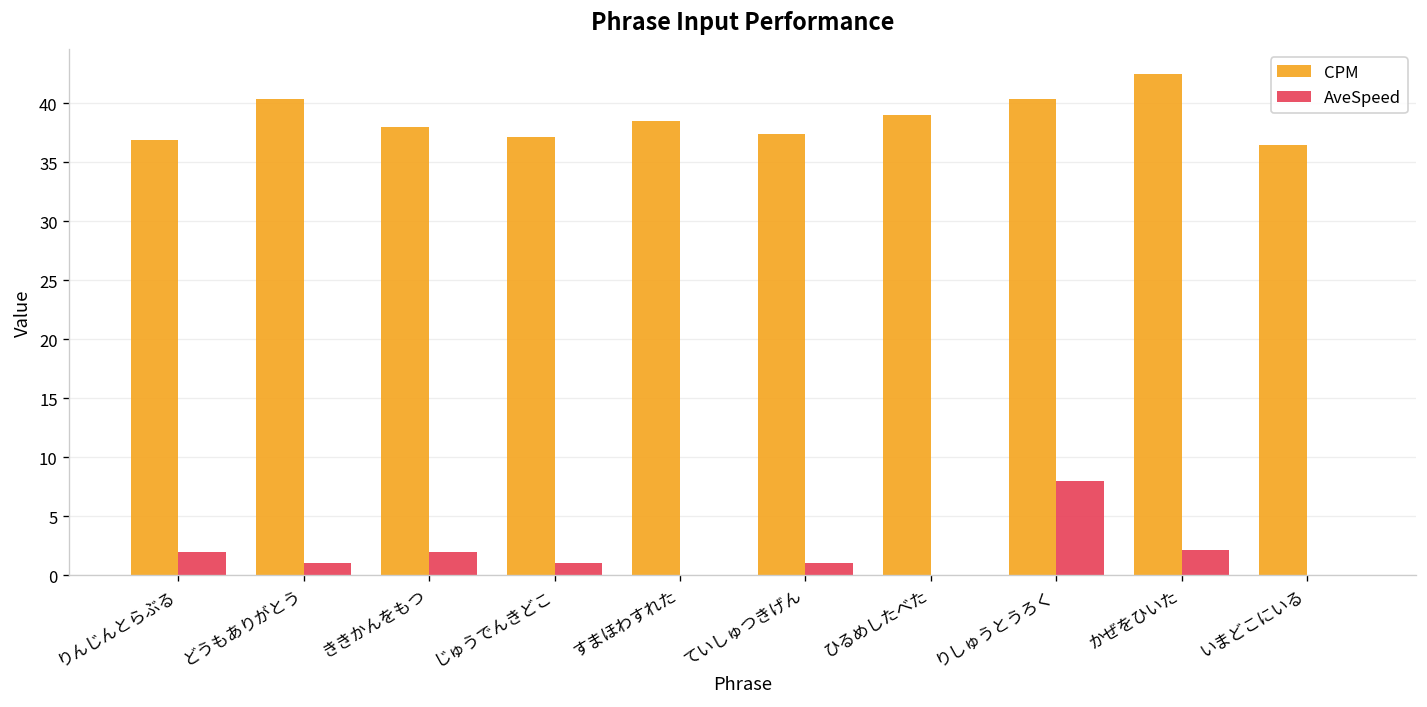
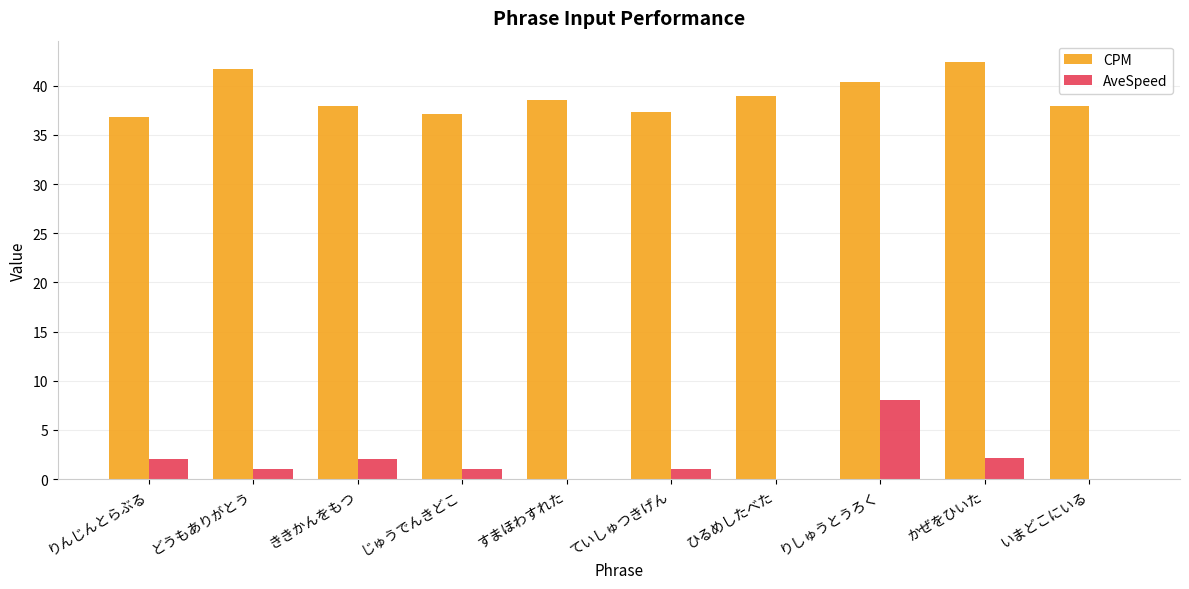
  {
    "CPM": {
      "りんじんとらぶる": 37,
-     "どうもありがとう": 40,
+     "どうもありがとう": 42,
      "ききかんをもつ": 38,
      "じゅうでんきどこ": 37,
      "すまほわすれた": 39,
      "ていしゅつきげん": 37,
      "ひるめしたべた": 39,
      "りしゅうとうろく": 40,
      "かぜをひいた": 42,
-     "いまどこにいる": 36
+     "いまどこにいる": 38
    },
    "AveSpeed": {
      "りんじんとらぶる": 2,
      "どうもありがとう": 1,
      "ききかんをもつ": 2,
      "じゅうでんきどこ": 1,
      "すまほわすれた": 0,
      "ていしゅつきげん": 1,
      "ひるめしたべた": 0,
      "りしゅうとうろく": 8,
      "かぜをひいた": 2,
      "いまどこにいる": 0
    }
  }
